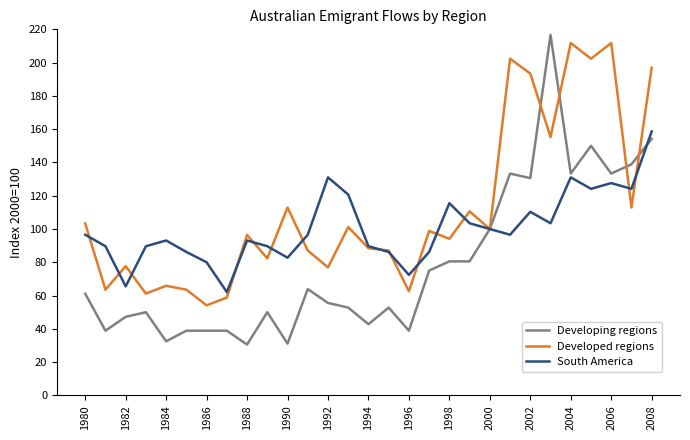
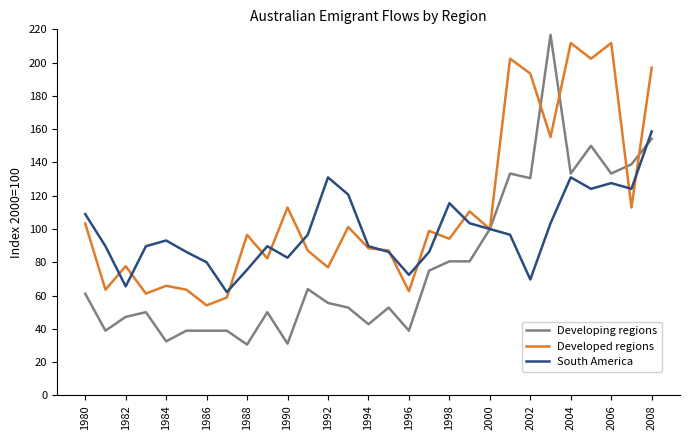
  {
    "Developing regions": {
      "1980": 61,
      "1982": 47,
      "1984": 33,
      "1986": 39,
      "1988": 31,
      "1990": 31,
      "1992": 56,
      "1994": 43,
      "1996": 39,
      "1998": 81,
      "2002": 131,
      "2004": 133,
      "2006": 133,
      "2008": 154
    },
    "Developed regions": {
      "1980": 103,
      "1982": 78,
      "1984": 66,
      "1986": 54,
      "1988": 96,
      "1990": 113,
      "1992": 77,
      "1996": 63,
      "1998": 94,
      "2002": 193,
      "2004": 212,
      "2006": 212,
      "2008": 197
    },
    "South America": {
-     "1980": 97,
+     "1980": 109,
      "1982": 66,
      "1984": 93,
      "1986": 80,
-     "1988": 93,
+     "1988": 76,
      "1990": 83,
      "1992": 131,
      "1996": 72,
      "1998": 116,
-     "2002": 110,
+     "2002": 70,
      "2004": 131,
      "2006": 128,
      "2008": 159
    }
  }
